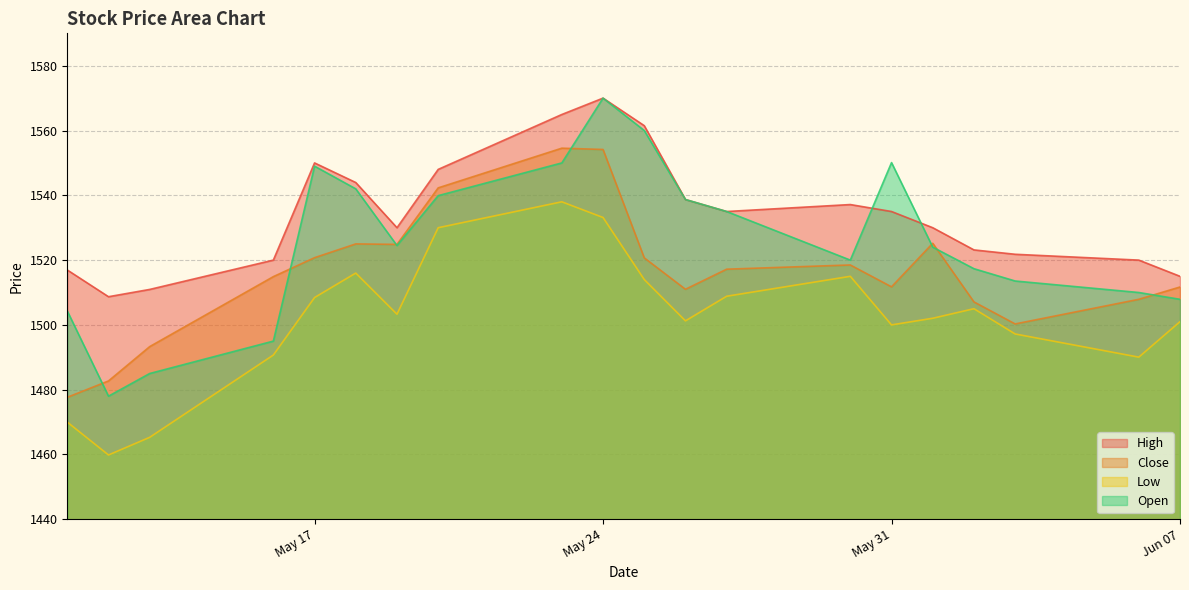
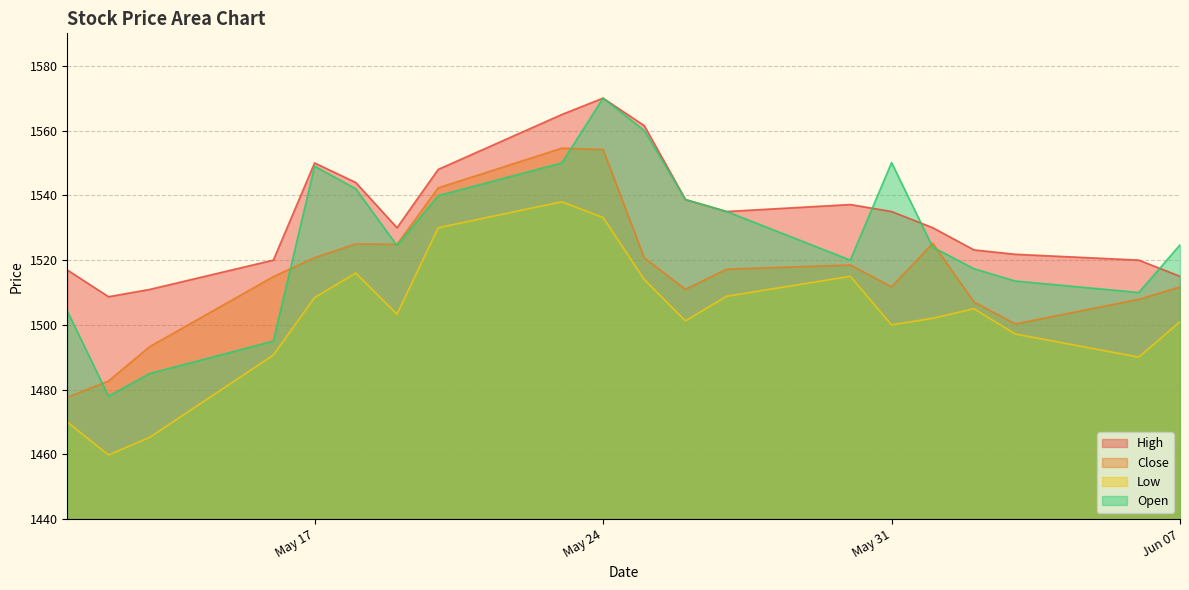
  {
    "Open": {
      "May 17": 1549,
      "May 31": 1550,
-     "Jun 07": 1508
+     "Jun 07": 1525
    }
  }
